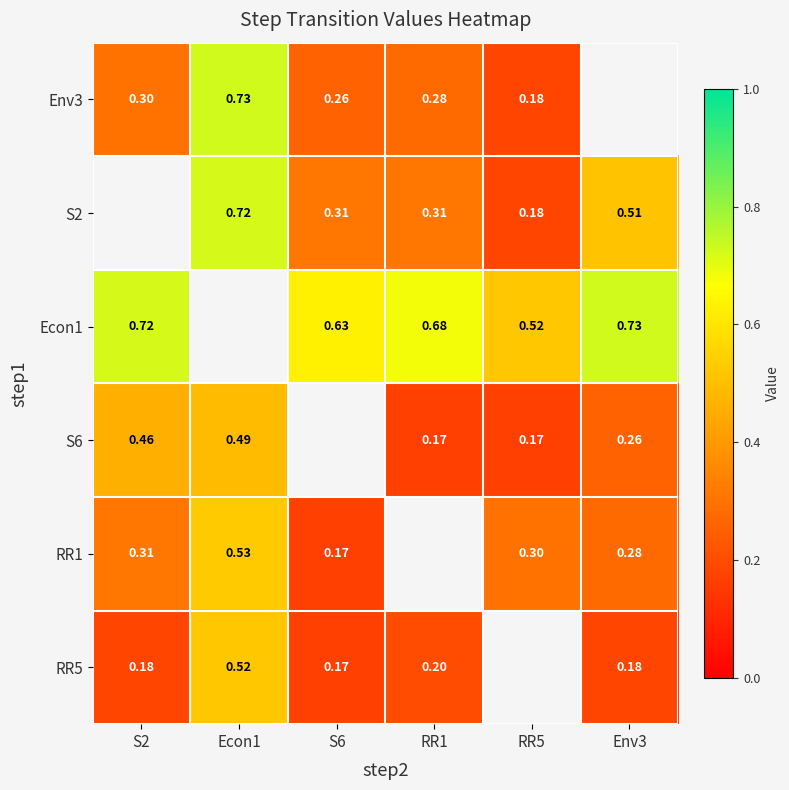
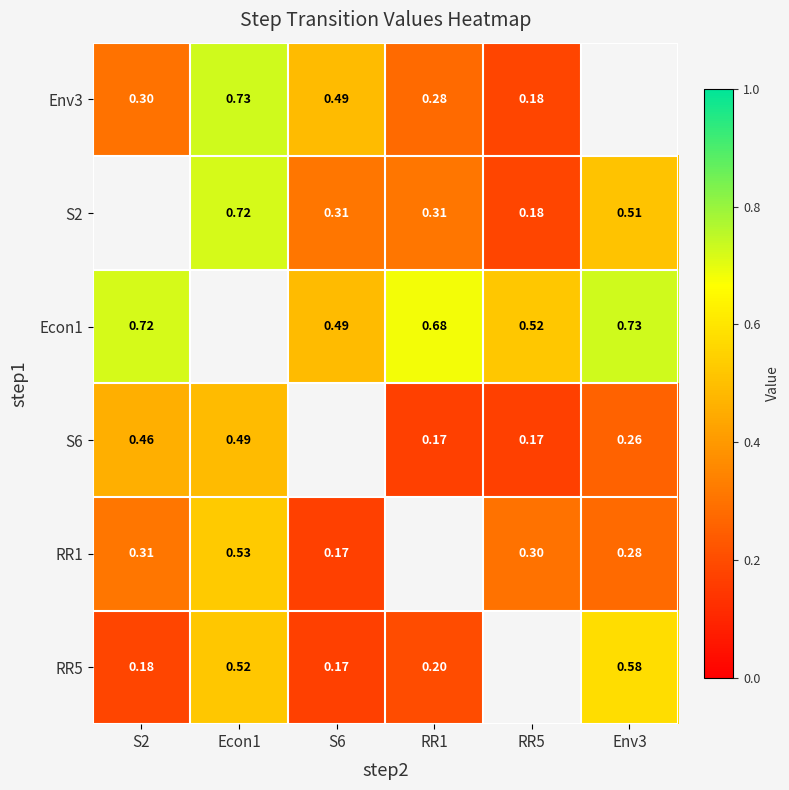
  {
    "Env3": {
      "S2": 0.30,
      "Econ1": 0.73,
-     "S6": 0.26,
+     "S6": 0.49,
      "RR1": 0.28,
      "RR5": 0.18
    },
    "S2": {
      "Econ1": 0.72,
      "S6": 0.31,
      "RR1": 0.31,
      "RR5": 0.18,
      "Env3": 0.51
    },
    "Econ1": {
      "S2": 0.72,
-     "S6": 0.63,
+     "S6": 0.49,
      "RR1": 0.68,
      "RR5": 0.52,
      "Env3": 0.73
    },
    "S6": {
      "S2": 0.46,
      "Econ1": 0.49,
      "RR1": 0.17,
      "RR5": 0.17,
      "Env3": 0.26
    },
    "RR1": {
      "S2": 0.31,
      "Econ1": 0.53,
      "S6": 0.17,
      "RR5": 0.30,
      "Env3": 0.28
    },
    "RR5": {
      "S2": 0.18,
      "Econ1": 0.52,
      "S6": 0.17,
      "RR1": 0.20,
-     "Env3": 0.18
+     "Env3": 0.58
    }
  }
